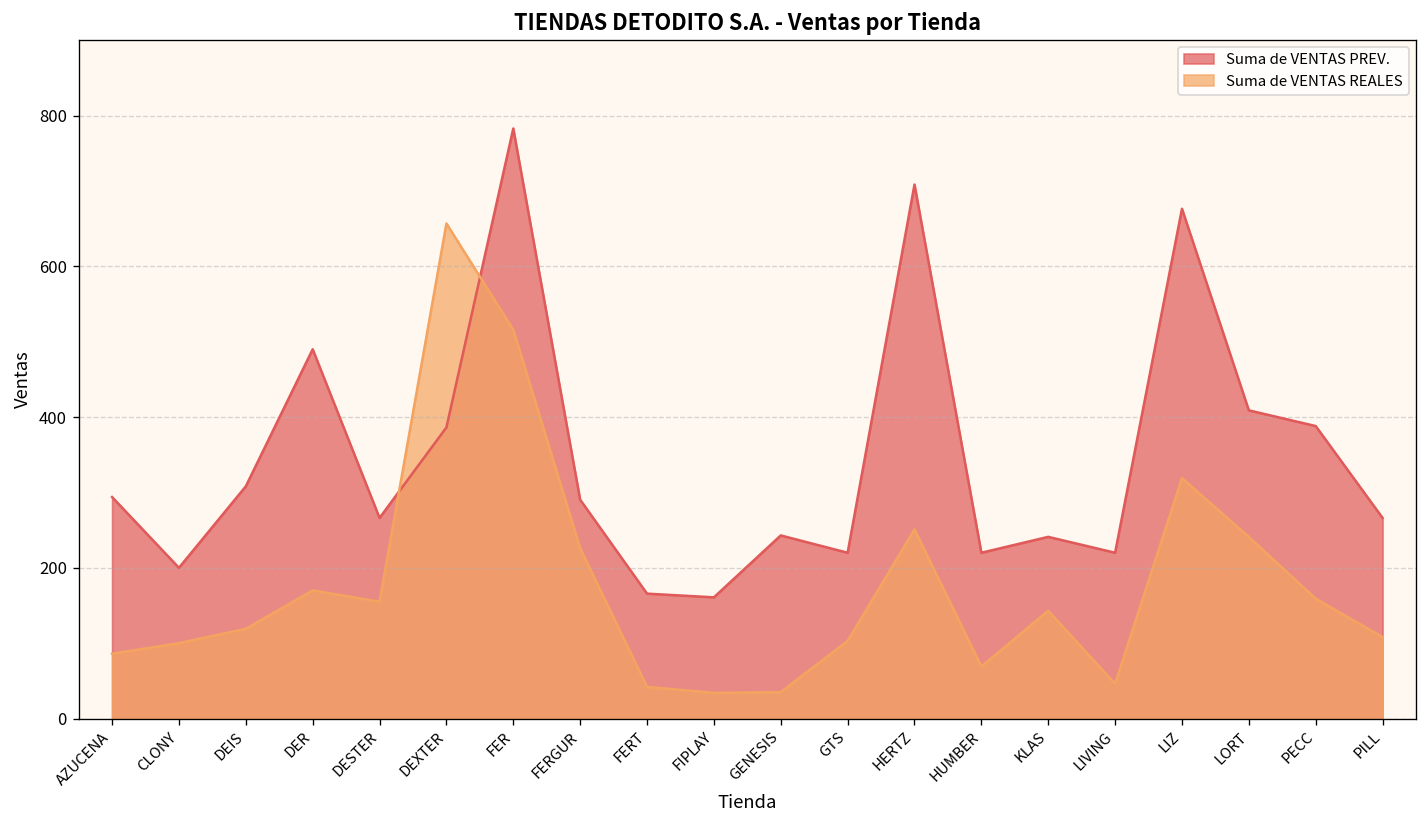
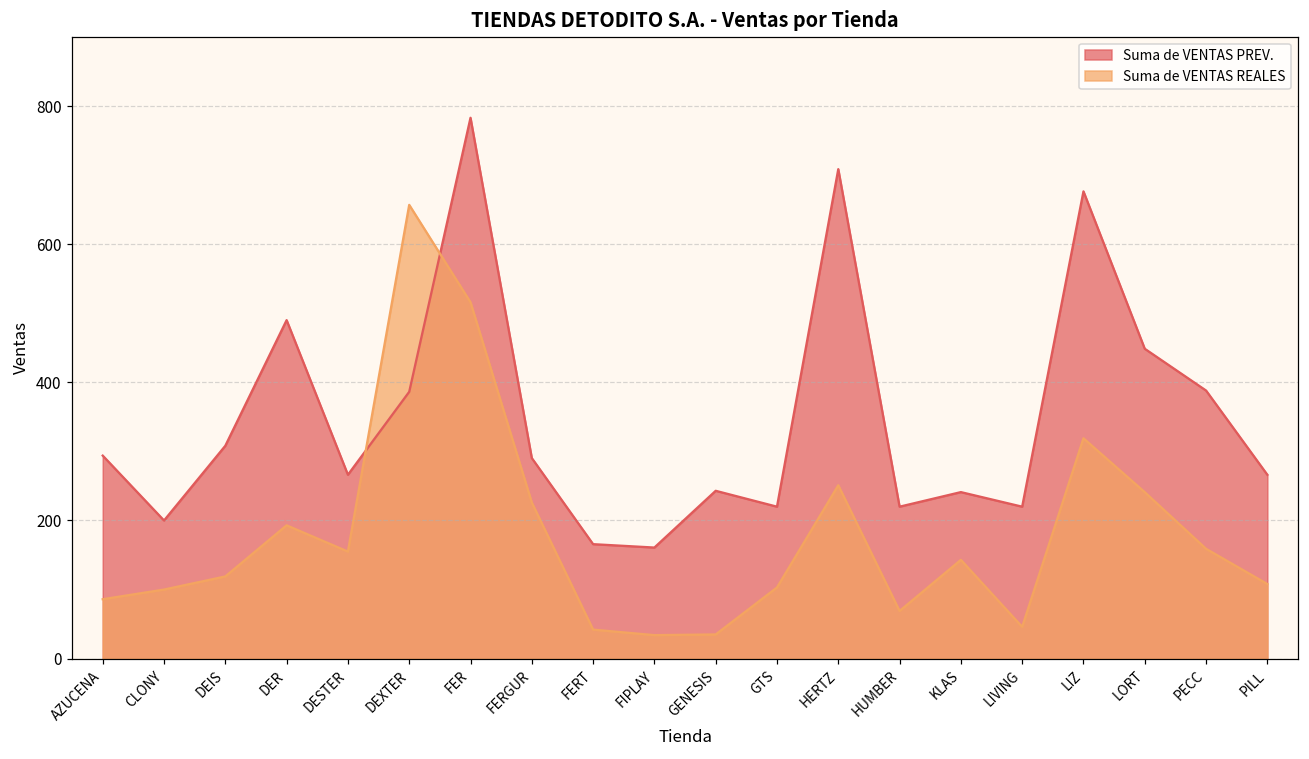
  {
    "Suma de VENTAS PREV.": {
      "AZUCENA": 290,
      "CLONY": 200,
      "DEIS": 310,
      "DER": 490,
      "DESTER": 270,
      "DEXTER": 390,
      "FER": 780,
      "FERGUR": 290,
      "FERT": 170,
      "FIPLAY": 160,
      "GENESIS": 240,
      "GTS": 220,
      "HERTZ": 710,
      "HUMBER": 220,
      "KLAS": 240,
      "LIVING": 220,
      "LIZ": 680,
-     "LORT": 410,
+     "LORT": 450,
      "PECC": 390,
      "PILL": 270
    },
    "Suma de VENTAS REALES": {
      "AZUCENA": 90,
      "CLONY": 100,
      "DEIS": 120,
-     "DER": 170,
+     "DER": 190,
      "DESTER": 160,
      "DEXTER": 660,
      "FER": 520,
      "FERGUR": 230,
      "FERT": 40,
      "FIPLAY": 30,
      "GENESIS": 40,
      "GTS": 100,
      "HERTZ": 250,
      "HUMBER": 70,
      "KLAS": 140,
      "LIVING": 50,
      "LIZ": 320,
      "LORT": 240,
      "PECC": 160,
      "PILL": 110
    }
  }
